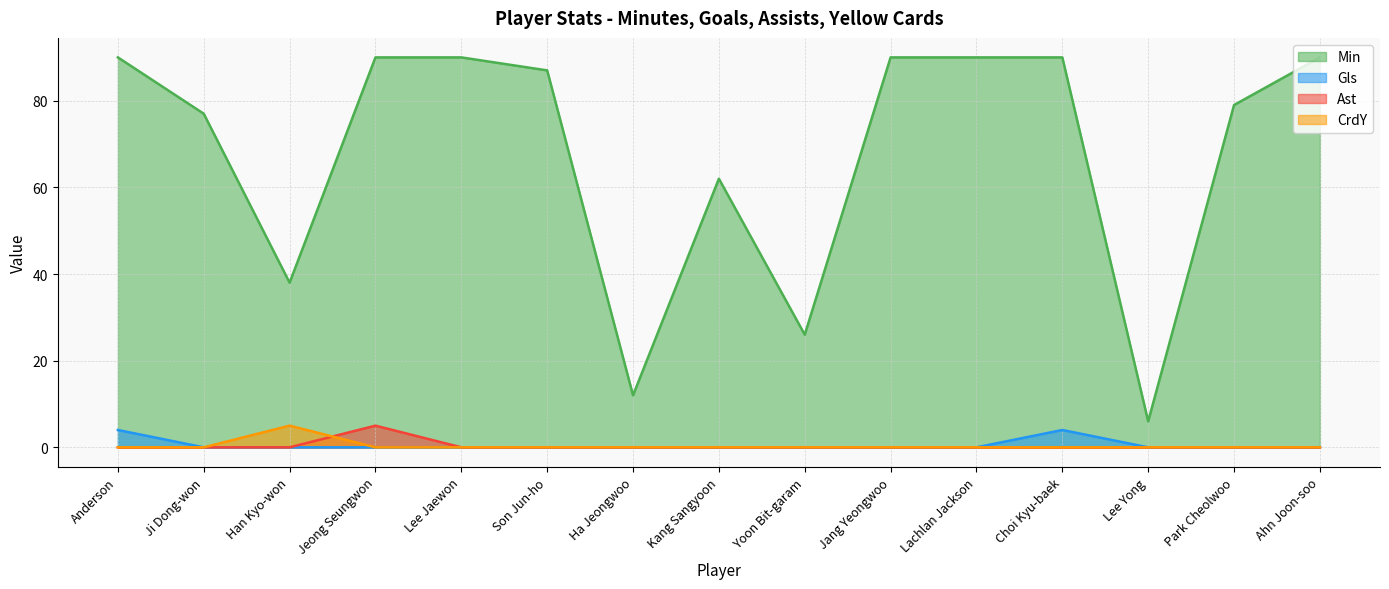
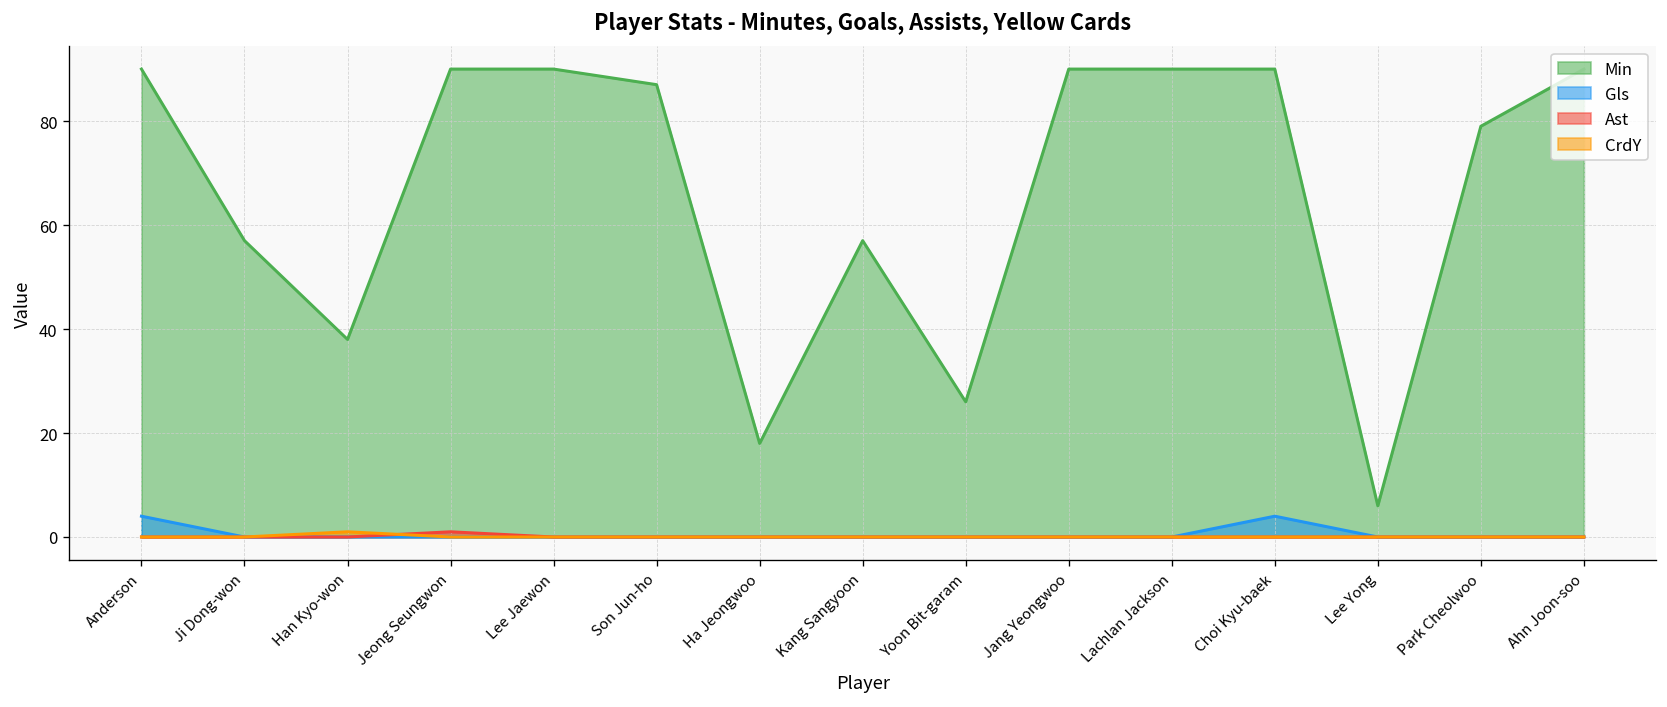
  {
    "Min": {
      "Anderson": 90,
-     "Ji Dong-won": 77,
+     "Ji Dong-won": 57,
      "Han Kyo-won": 38,
      "Jeong Seungwon": 90,
      "Lee Jaewon": 90,
      "Son Jun-ho": 87,
-     "Ha Jeongwoo": 12,
-     "Kang Sangyoon": 62,
+     "Ha Jeongwoo": 18,
+     "Kang Sangyoon": 57,
      "Yoon Bit-garam": 26,
      "Jang Yeongwoo": 90,
      "Lachlan Jackson": 90,
      "Choi Kyu-baek": 90,
      "Lee Yong": 6,
      "Park Cheolwoo": 79
    },
    "Gls": {
      "Anderson": 4,
      "Choi Kyu-baek": 4
    },
    "Ast": {
-     "Jeong Seungwon": 5
+     "Jeong Seungwon": 1
    },
    "CrdY": {
-     "Han Kyo-won": 5
+     "Han Kyo-won": 1
    }
  }
